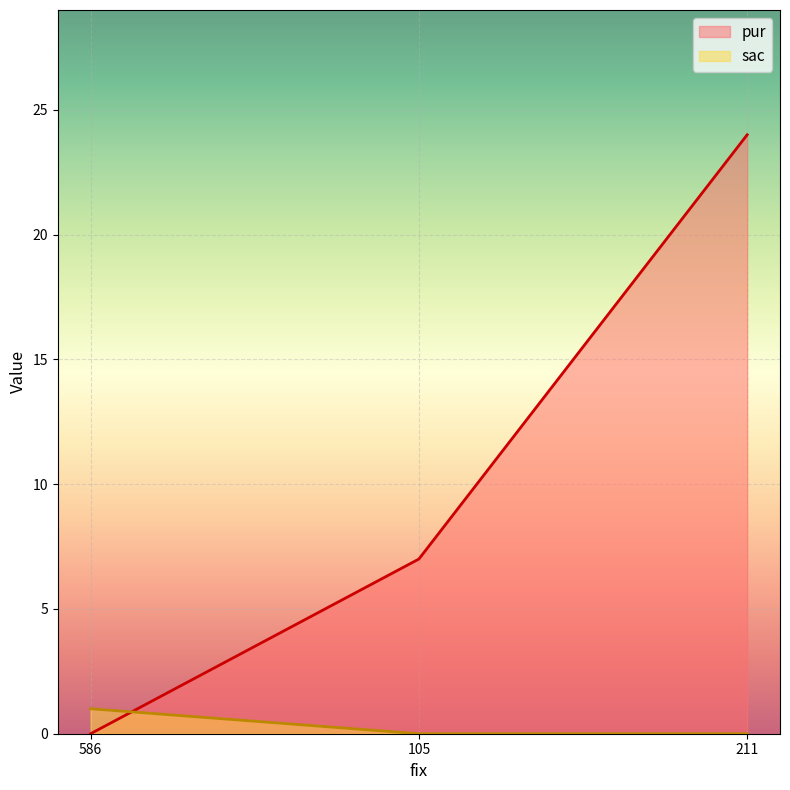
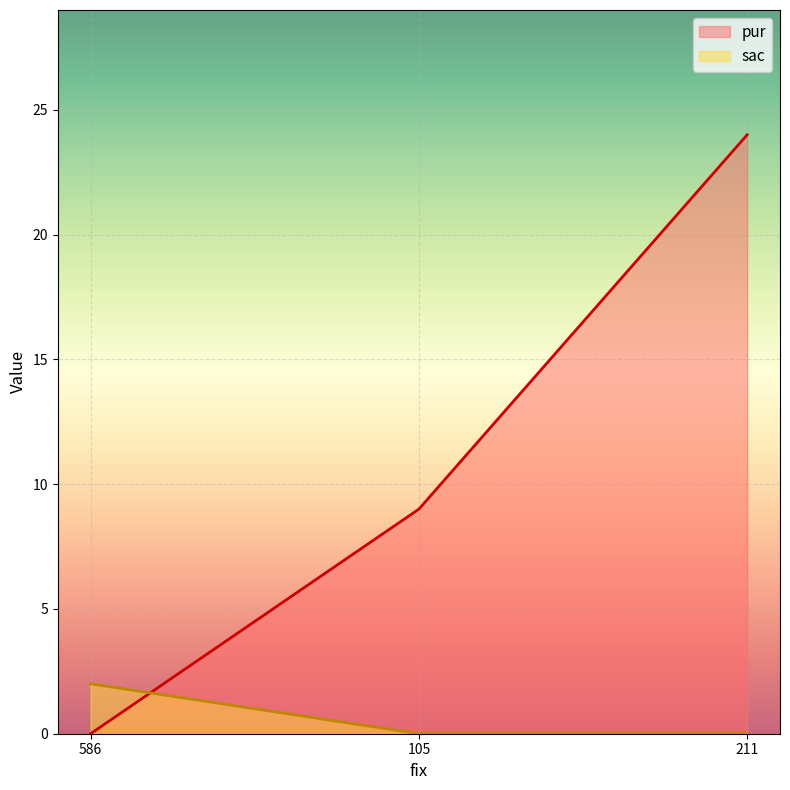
  {
    "pur": {
      "586": 0,
-     "105": 7,
+     "105": 9,
      "211": 24
    },
    "sac": {
-     "586": 1,
+     "586": 2,
      "105": 0,
      "211": 0
    }
  }
